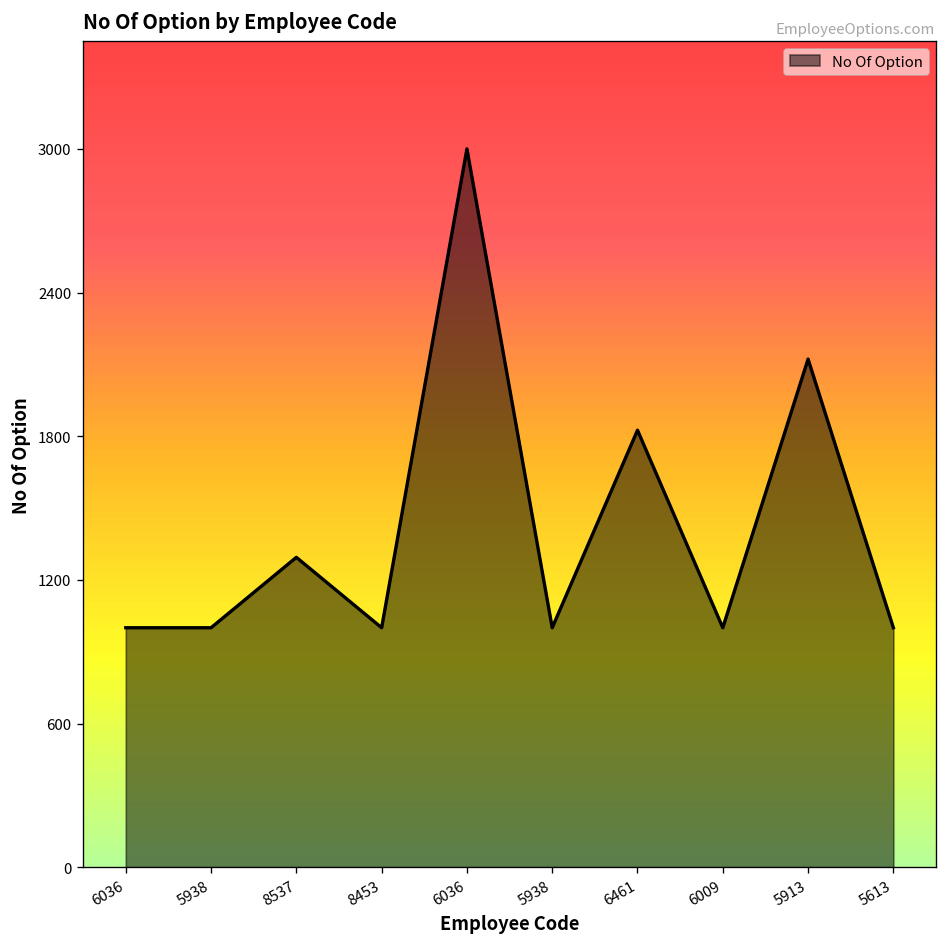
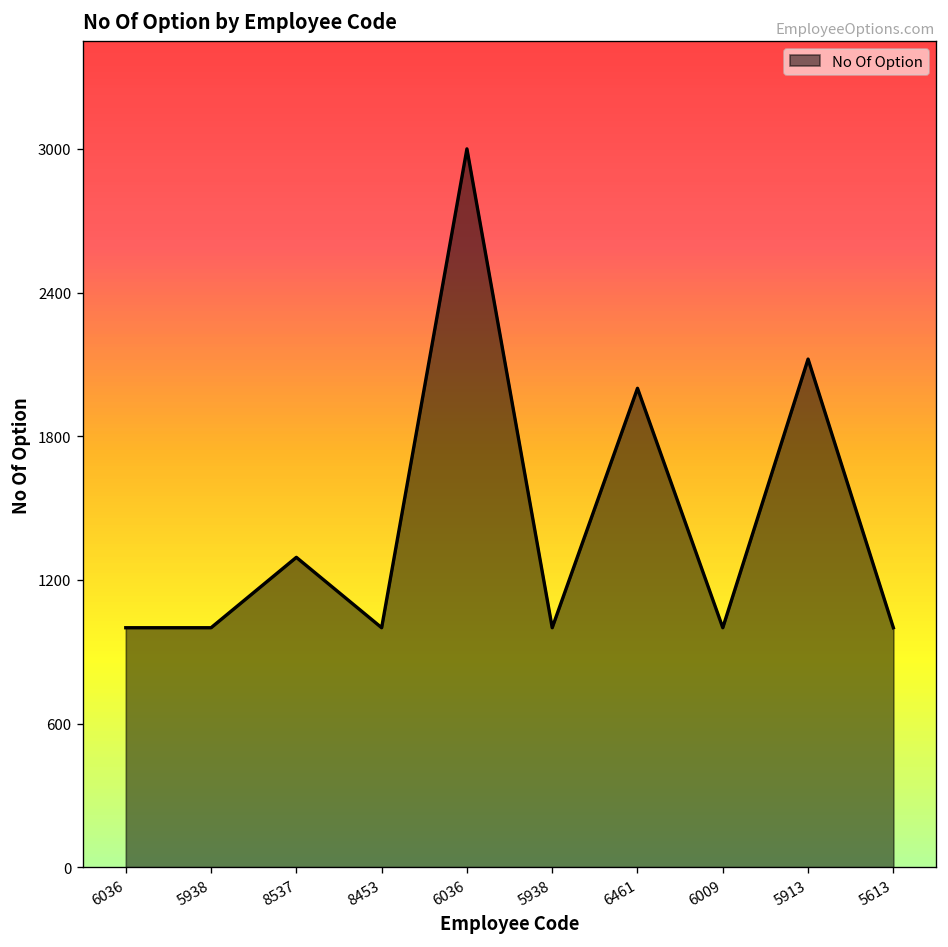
  {
    "8537": 1290,
    "8453": 1000,
-   "6461": 1830,
+   "6461": 2000,
    "6009": 1000,
    "5913": 2120,
    "5613": 1000
  }
